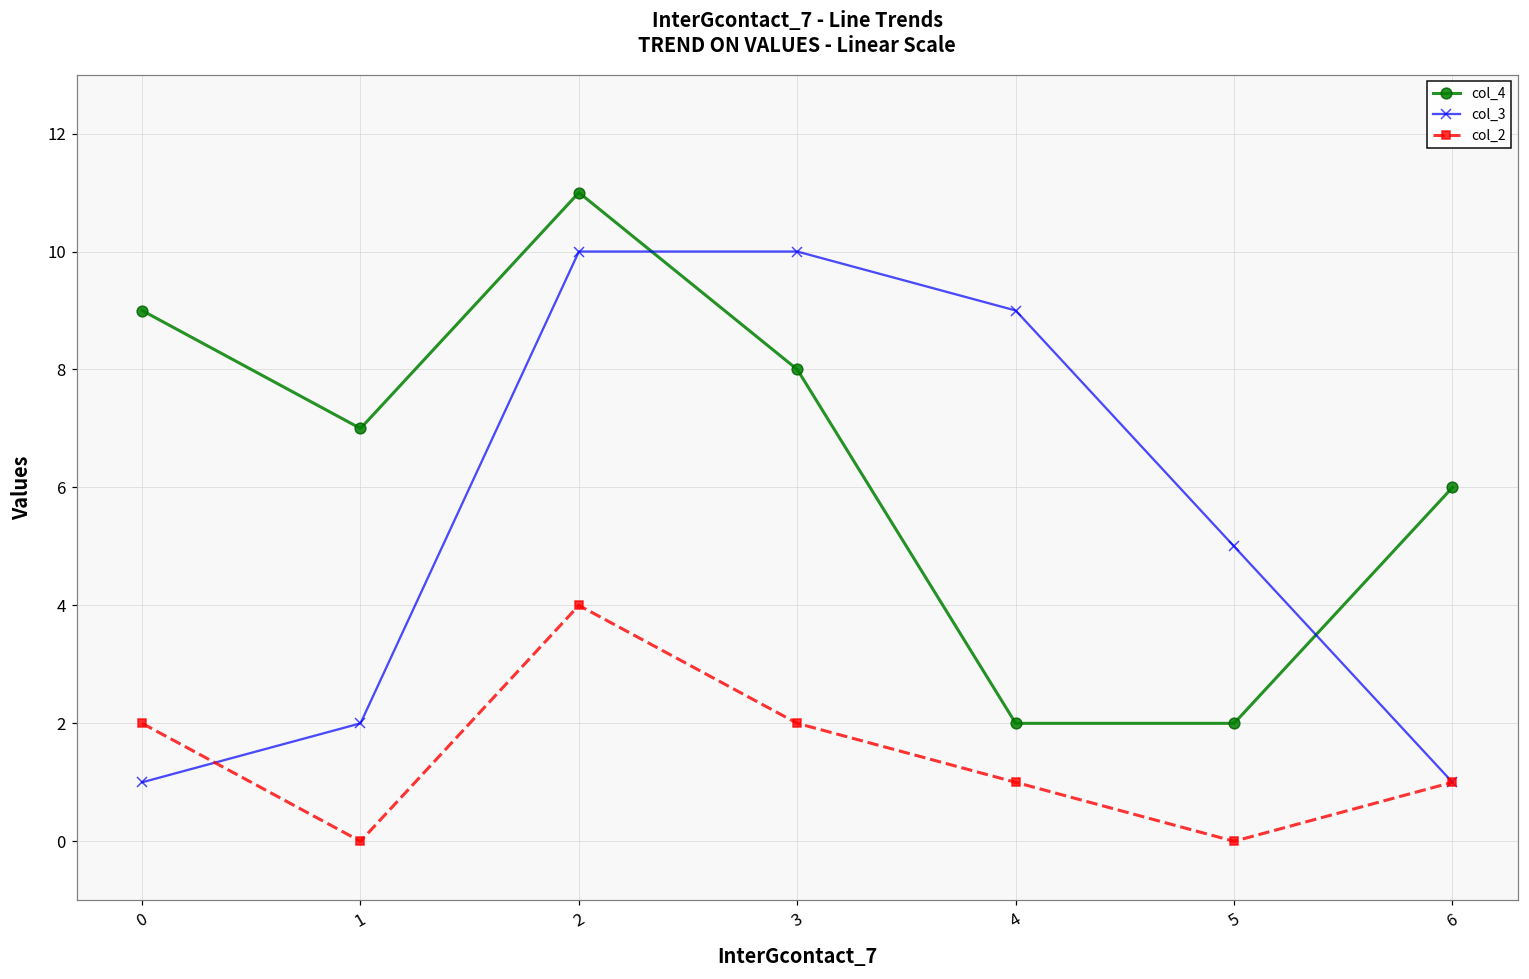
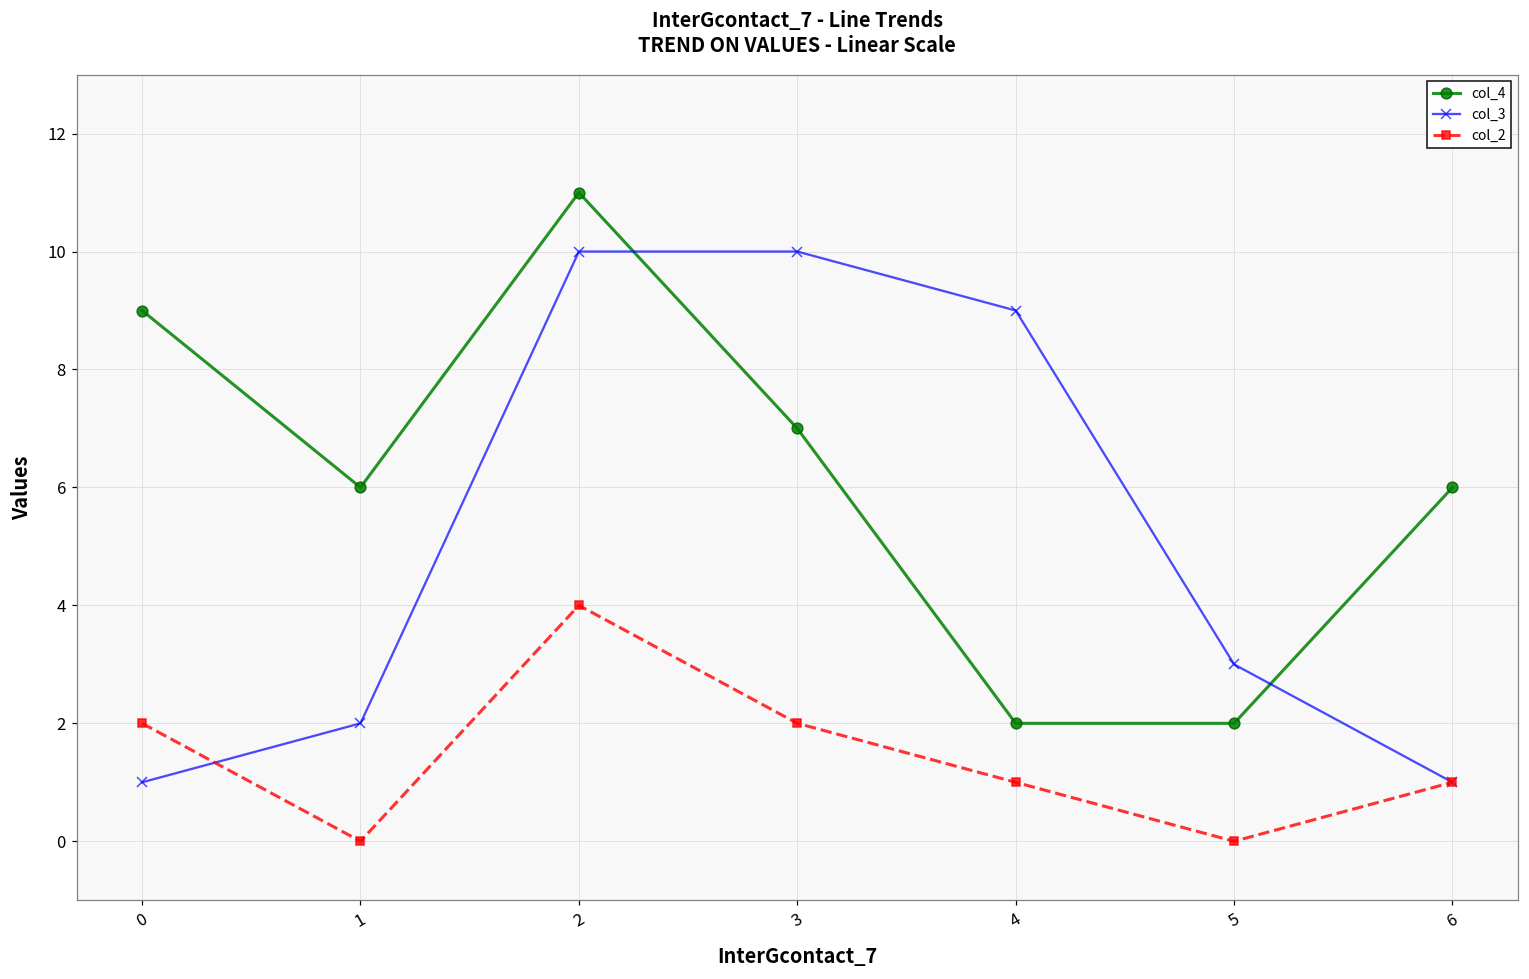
  {
    "col_4": {
      "0": 9,
-     "1": 7,
+     "1": 6,
      "2": 11,
-     "3": 8,
+     "3": 7,
      "4": 2,
      "5": 2,
      "6": 6
    },
    "col_3": {
      "0": 1,
      "1": 2,
      "2": 10,
      "3": 10,
      "4": 9,
-     "5": 5
+     "5": 3
    },
    "col_2": {
      "0": 2,
      "1": 0,
      "2": 4,
      "3": 2,
      "4": 1,
      "5": 0
    }
  }
